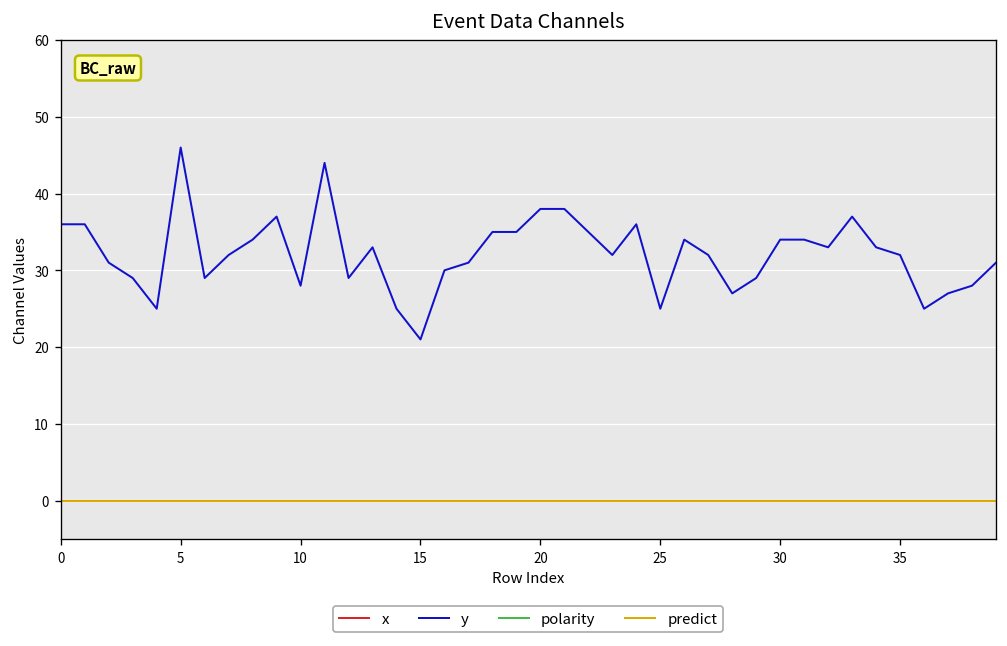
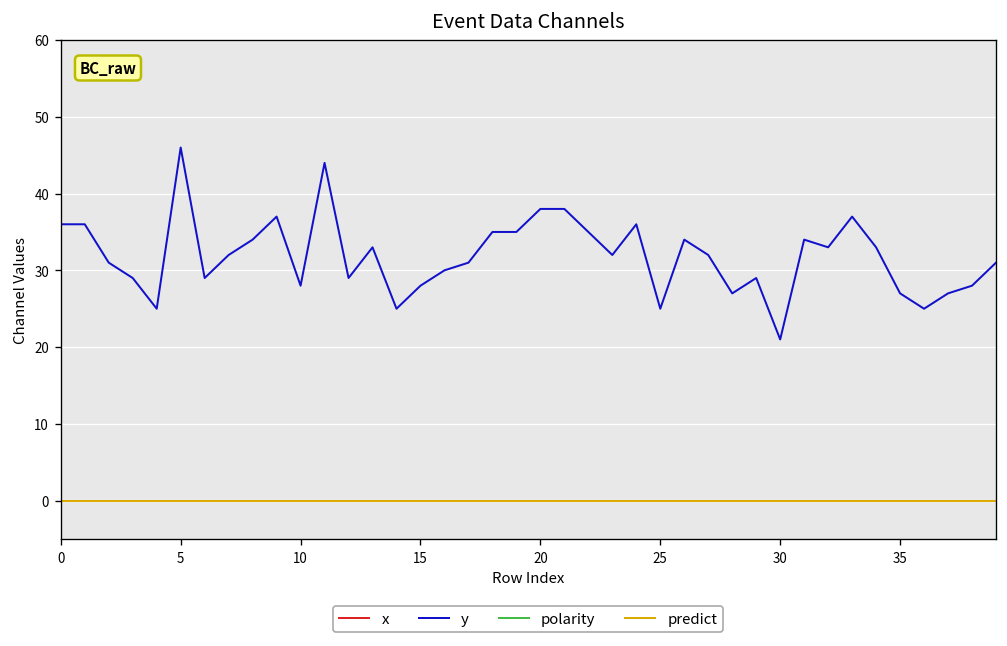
  {
    "y": {
      "0": 36,
      "5": 46,
      "10": 28,
-     "15": 21,
+     "15": 28,
      "20": 38,
      "25": 25,
-     "30": 34,
-     "35": 32
+     "30": 21,
+     "35": 27
    },
    "predict": {
      "0": 0,
      "5": 0,
      "10": 0,
      "15": 0,
      "20": 0,
      "25": 0,
      "30": 0,
      "35": 0
    }
  }
